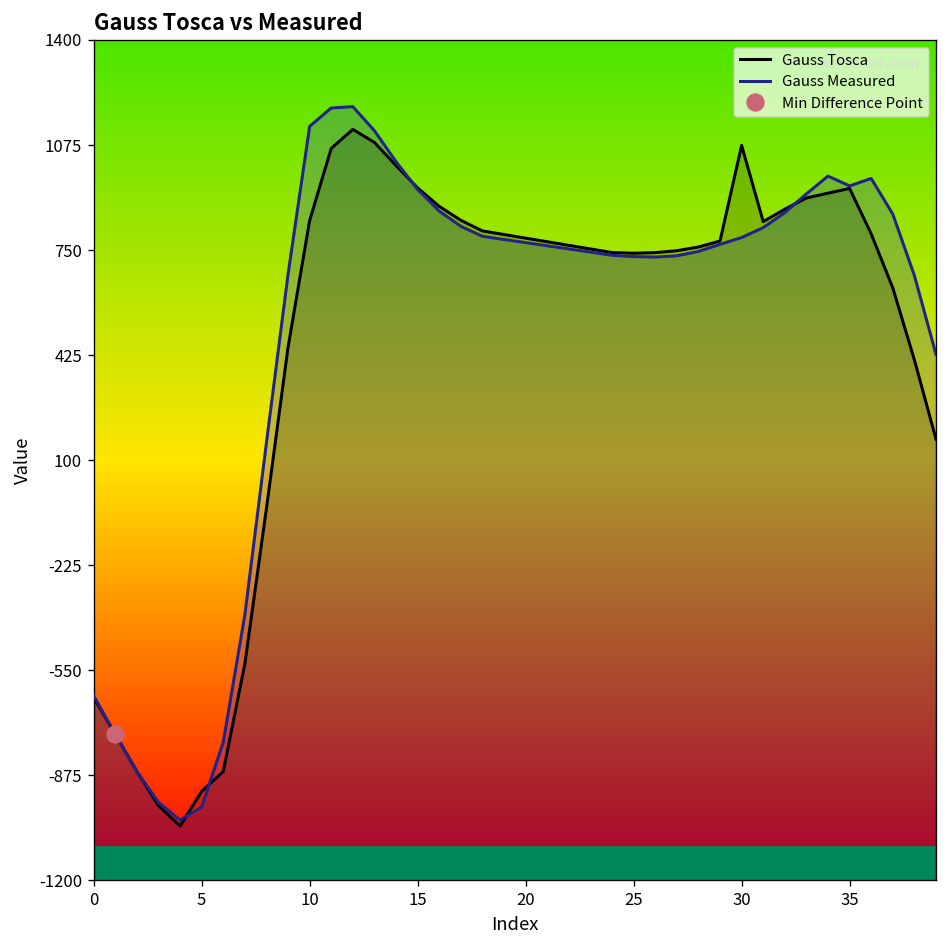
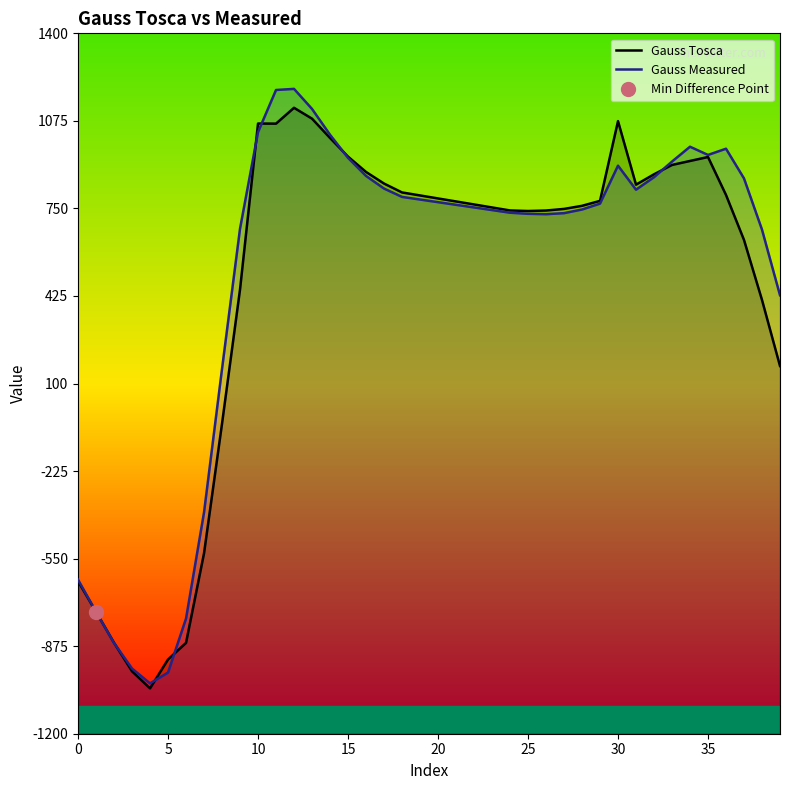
  {
    "Gauss Tosca": {
      "5": -920,
-     "10": 840,
+     "10": 1070,
      "25": 740,
      "30": 1070
    },
    "Gauss Measured": {
      "5": -970,
-     "10": 1130,
+     "10": 1030,
      "25": 730,
-     "30": 790
+     "30": 910
    }
  }
